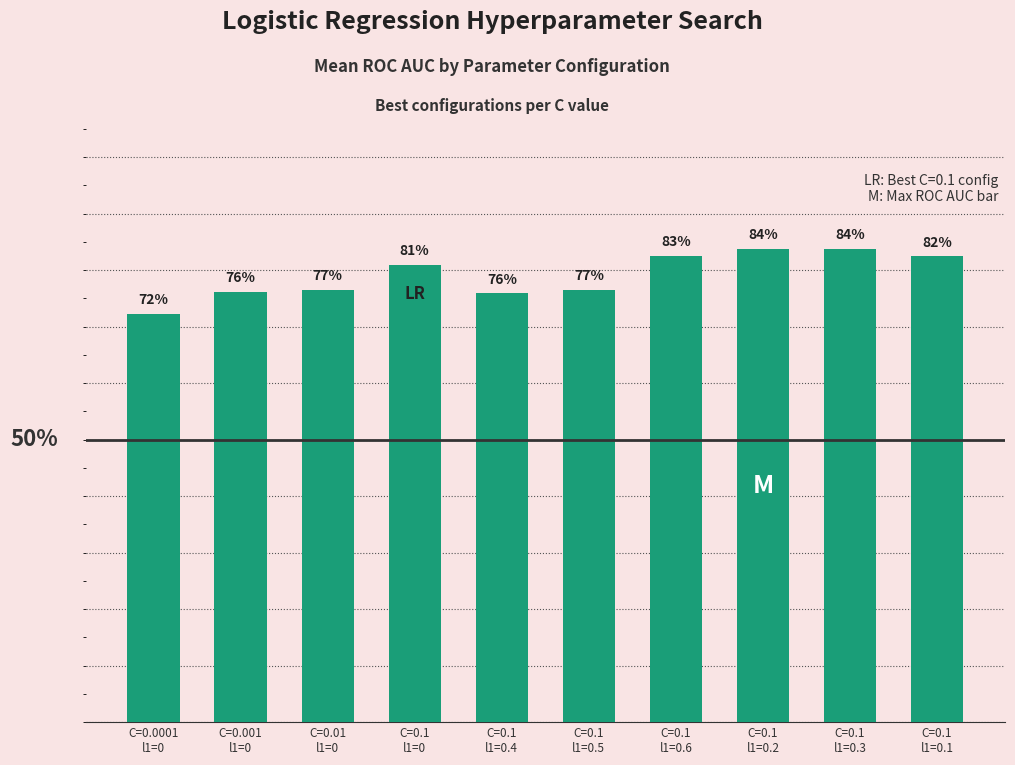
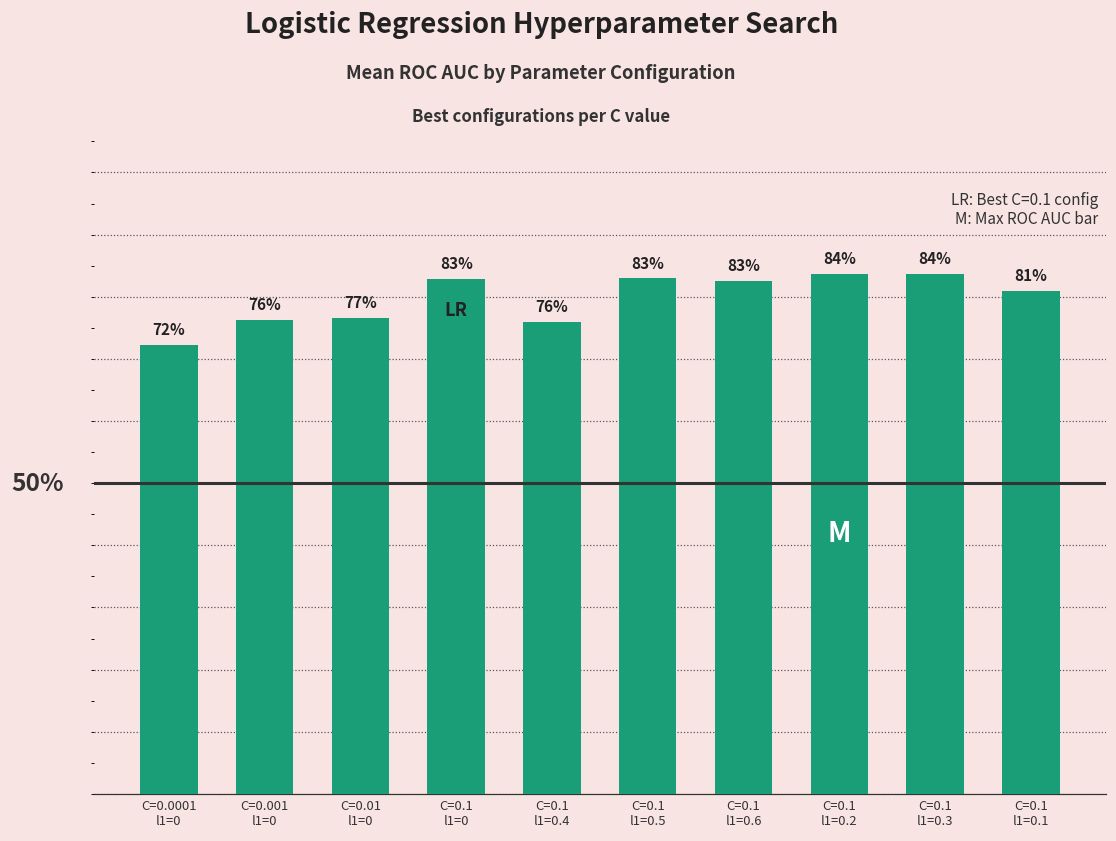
  {
    "C=0.0001 l1=0": "72%",
    "C=0.001 l1=0": "76%",
    "C=0.01 l1=0": "77%",
-   "C=0.1 l1=0": "81%",
+   "C=0.1 l1=0": "83%",
    "C=0.1 l1=0.4": "76%",
-   "C=0.1 l1=0.5": "77%",
+   "C=0.1 l1=0.5": "83%",
    "C=0.1 l1=0.6": "83%",
    "C=0.1 l1=0.2": "84%",
    "C=0.1 l1=0.3": "84%",
-   "C=0.1 l1=0.1": "82%"
+   "C=0.1 l1=0.1": "81%"
  }
